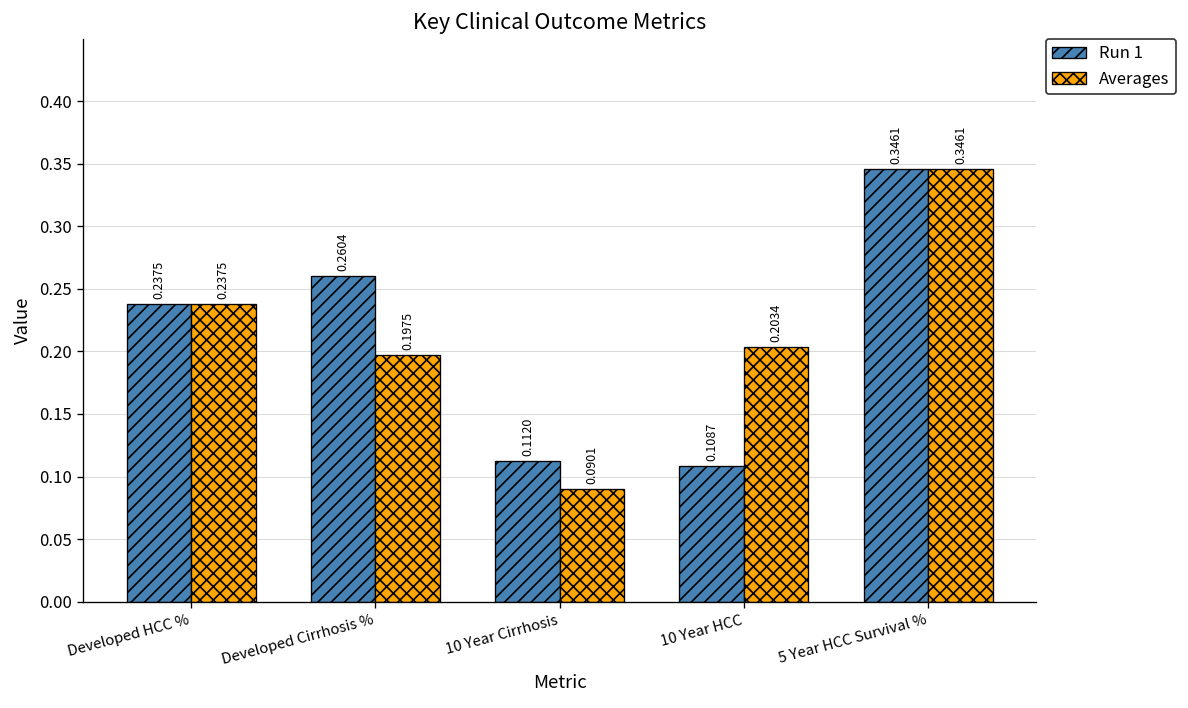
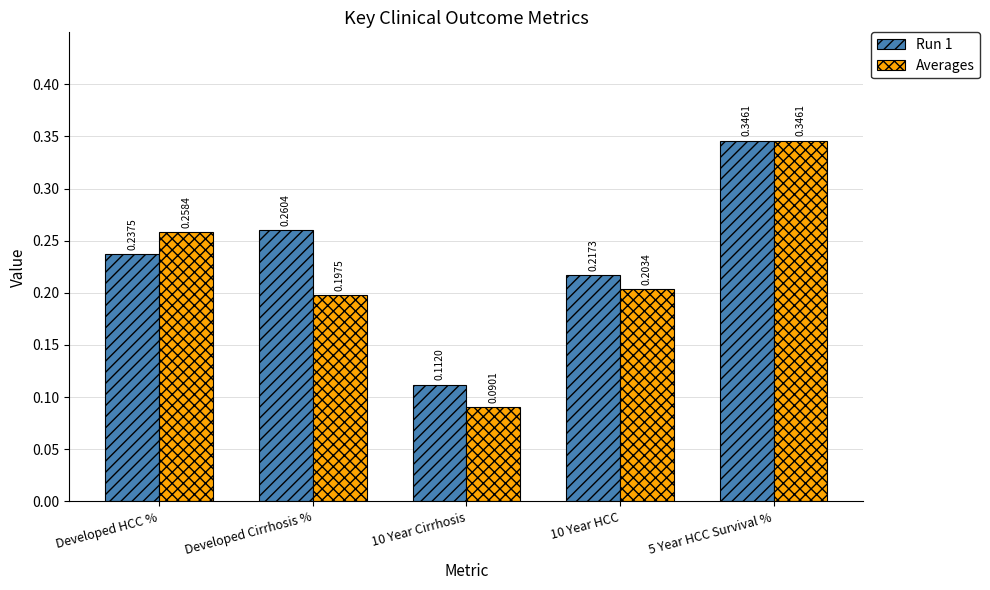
  {
    "Run 1": {
      "Developed HCC %": 0.2375,
      "Developed Cirrhosis %": 0.2604,
      "10 Year Cirrhosis": 0.1120,
-     "10 Year HCC": 0.1087,
+     "10 Year HCC": 0.2173,
      "5 Year HCC Survival %": 0.3461
    },
    "Averages": {
-     "Developed HCC %": 0.2375,
+     "Developed HCC %": 0.2584,
      "Developed Cirrhosis %": 0.1975,
      "10 Year Cirrhosis": 0.0901,
      "10 Year HCC": 0.2034,
      "5 Year HCC Survival %": 0.3461
    }
  }
